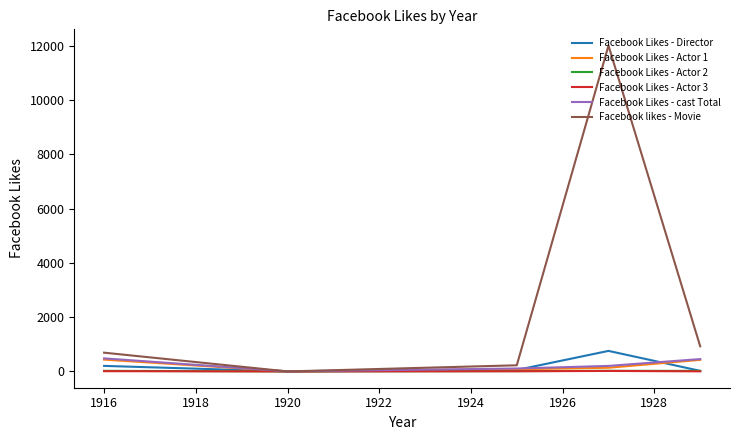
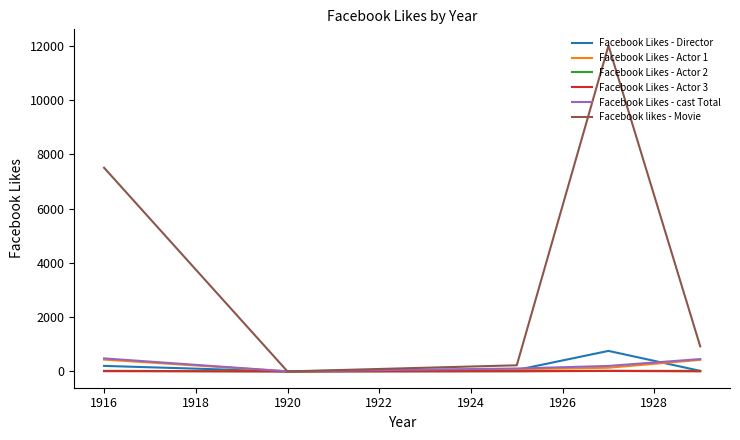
  {
    "Facebook Likes - Director": {
      "1916": 200
    },
    "Facebook Likes - Actor 3": {
      "1916": 0
    },
    "Facebook likes - Movie": {
-     "1916": 700
+     "1916": 7500
    }
  }
